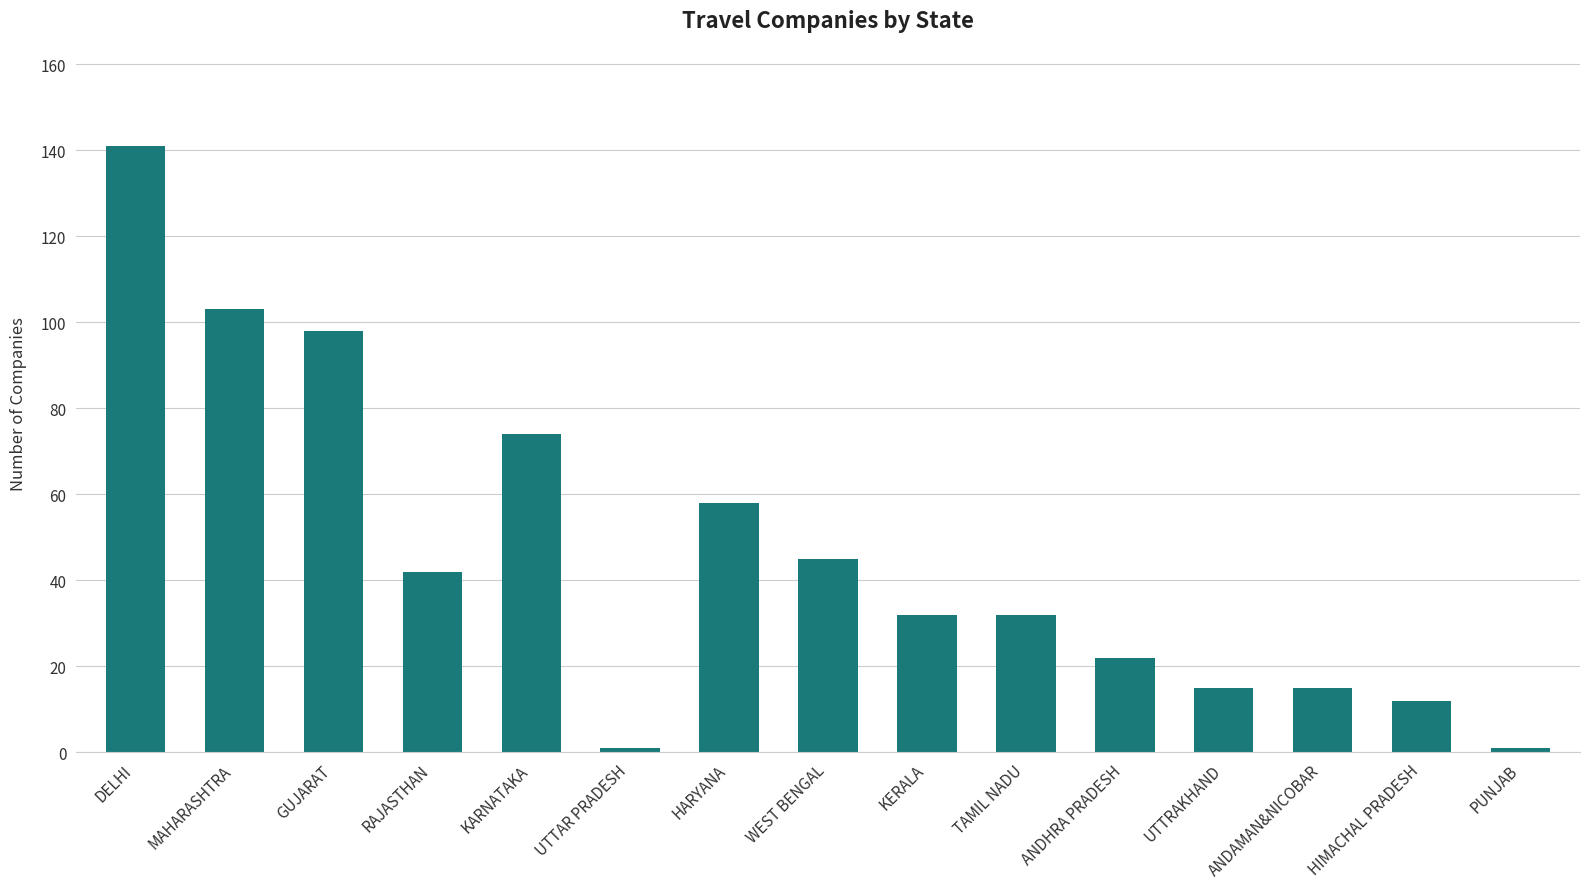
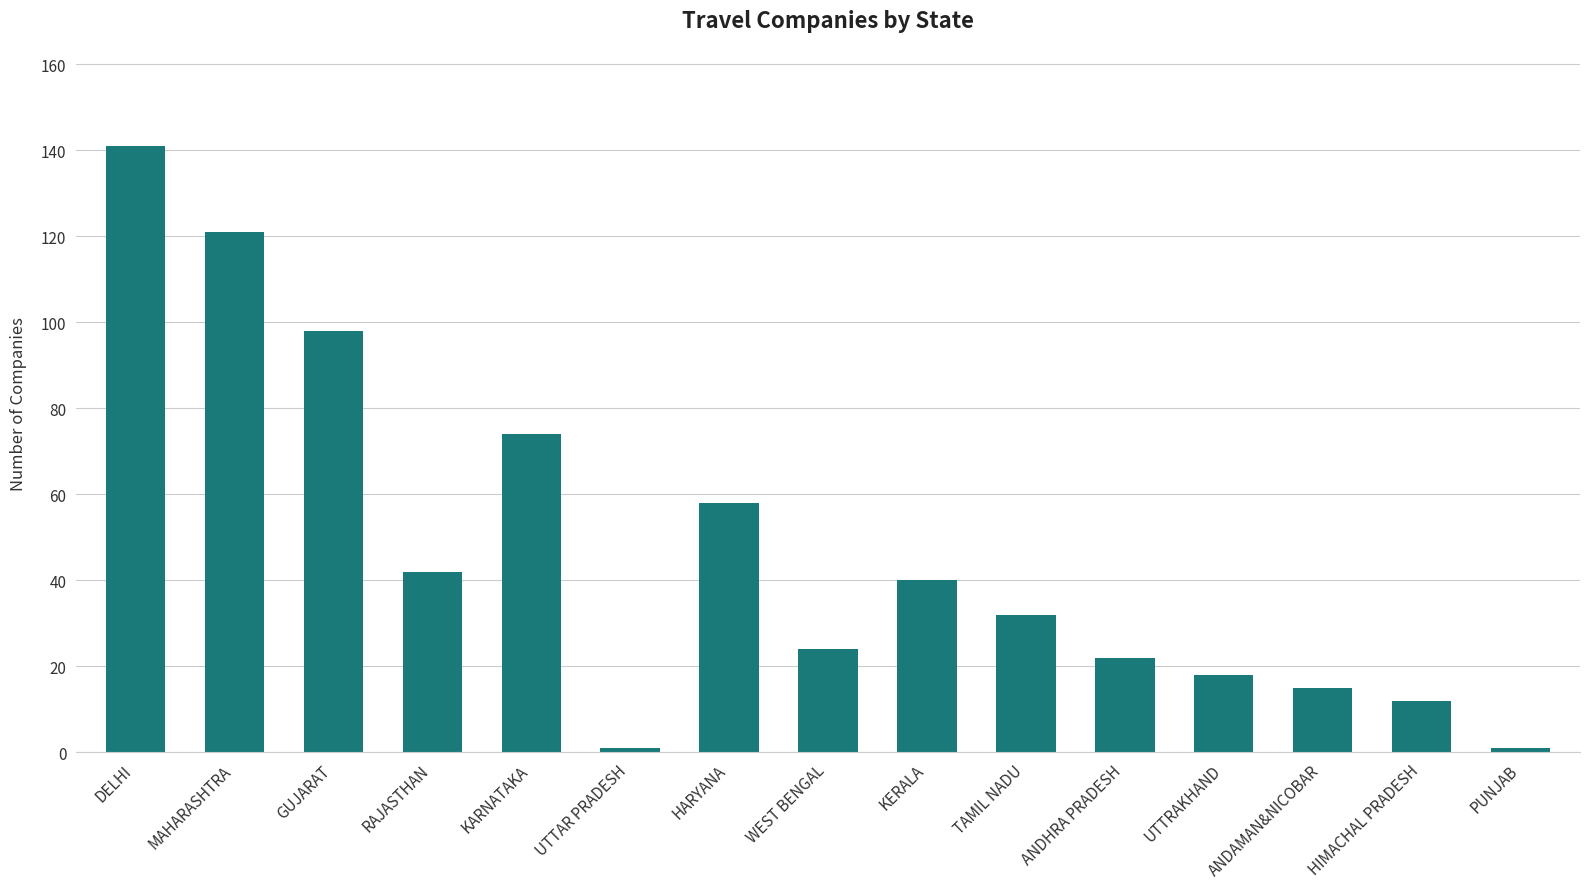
  {
    "DELHI": 141,
-   "MAHARASHTRA": 103,
+   "MAHARASHTRA": 121,
    "GUJARAT": 98,
    "RAJASTHAN": 42,
    "KARNATAKA": 74,
    "UTTAR PRADESH": 1,
    "HARYANA": 58,
-   "WEST BENGAL": 45,
-   "KERALA": 32,
+   "WEST BENGAL": 24,
+   "KERALA": 40,
    "TAMIL NADU": 32,
    "ANDHRA PRADESH": 22,
-   "UTTRAKHAND": 15,
+   "UTTRAKHAND": 18,
    "ANDAMAN&NICOBAR": 15,
    "HIMACHAL PRADESH": 12,
    "PUNJAB": 1
  }
